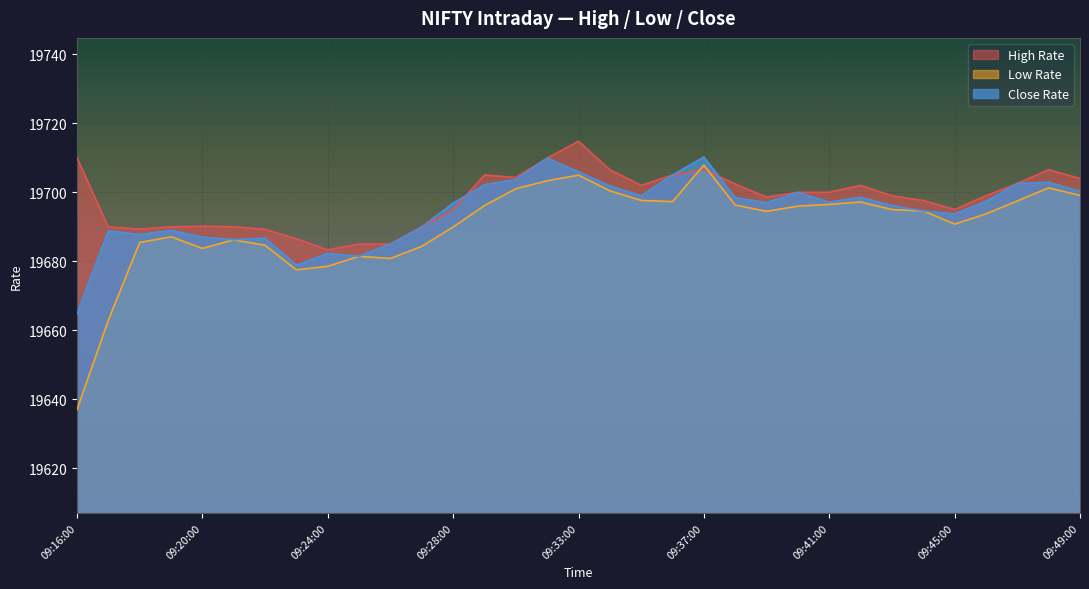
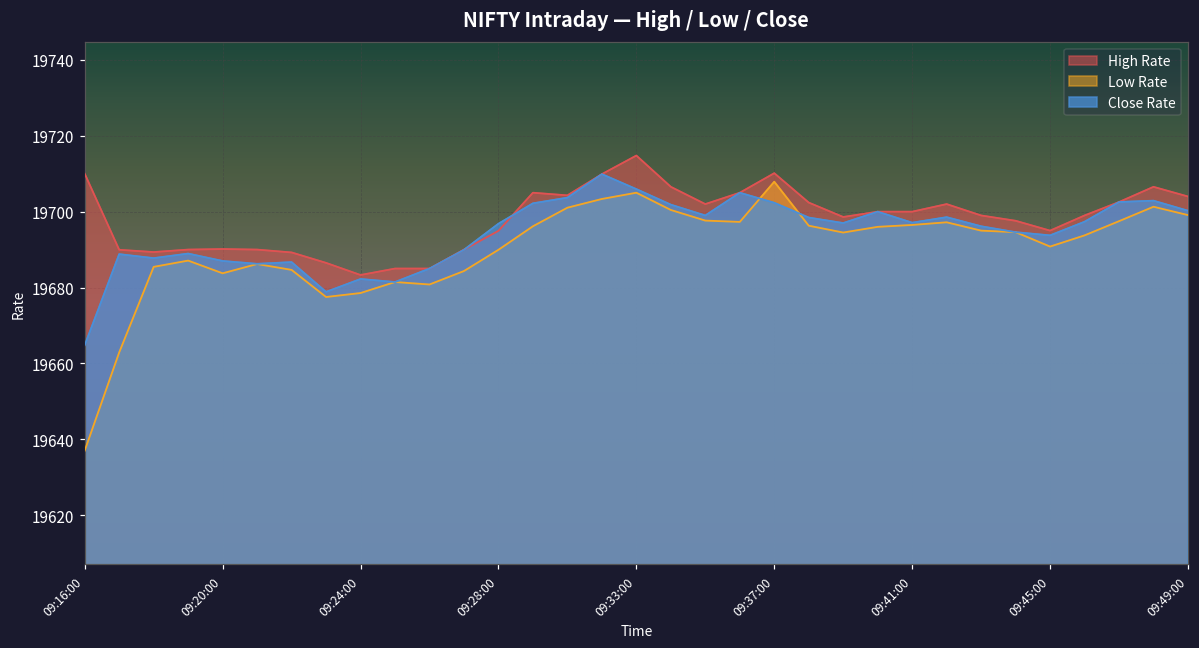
  {
    "High Rate": {
      "09:16:00": 19710,
      "09:20:00": 19690,
      "09:24:00": 19683,
      "09:28:00": 19695,
      "09:33:00": 19715,
-     "09:37:00": 19707,
+     "09:37:00": 19710,
      "09:41:00": 19700,
      "09:45:00": 19695,
      "09:49:00": 19704
    },
    "Low Rate": {
      "09:16:00": 19637,
      "09:20:00": 19684,
      "09:24:00": 19679,
      "09:28:00": 19690,
      "09:33:00": 19705,
      "09:37:00": 19708,
      "09:45:00": 19691,
      "09:49:00": 19699
    },
    "Close Rate": {
      "09:16:00": 19665,
      "09:20:00": 19687,
      "09:24:00": 19682,
      "09:28:00": 19697,
      "09:33:00": 19706,
-     "09:37:00": 19710,
+     "09:37:00": 19702,
      "09:45:00": 19694,
      "09:49:00": 19700
    }
  }
